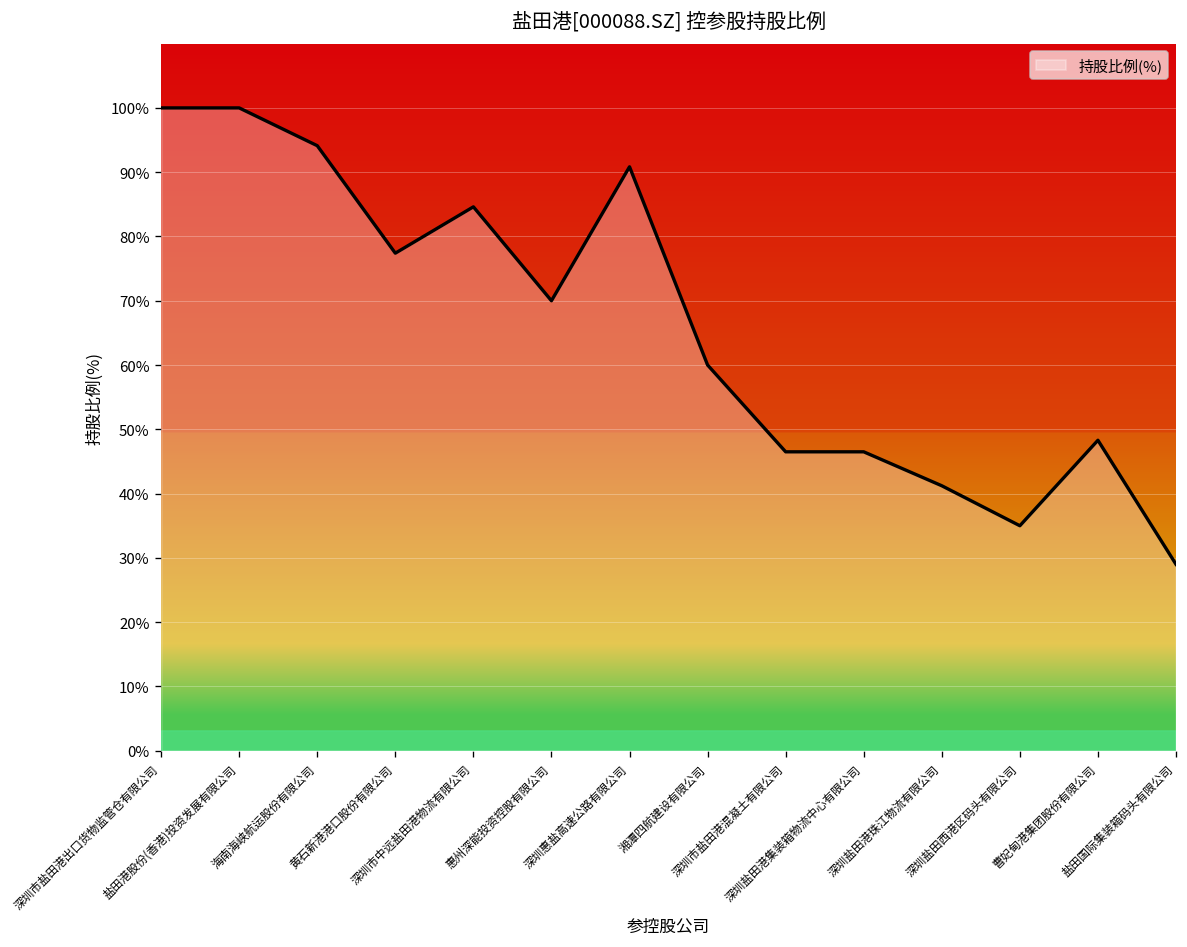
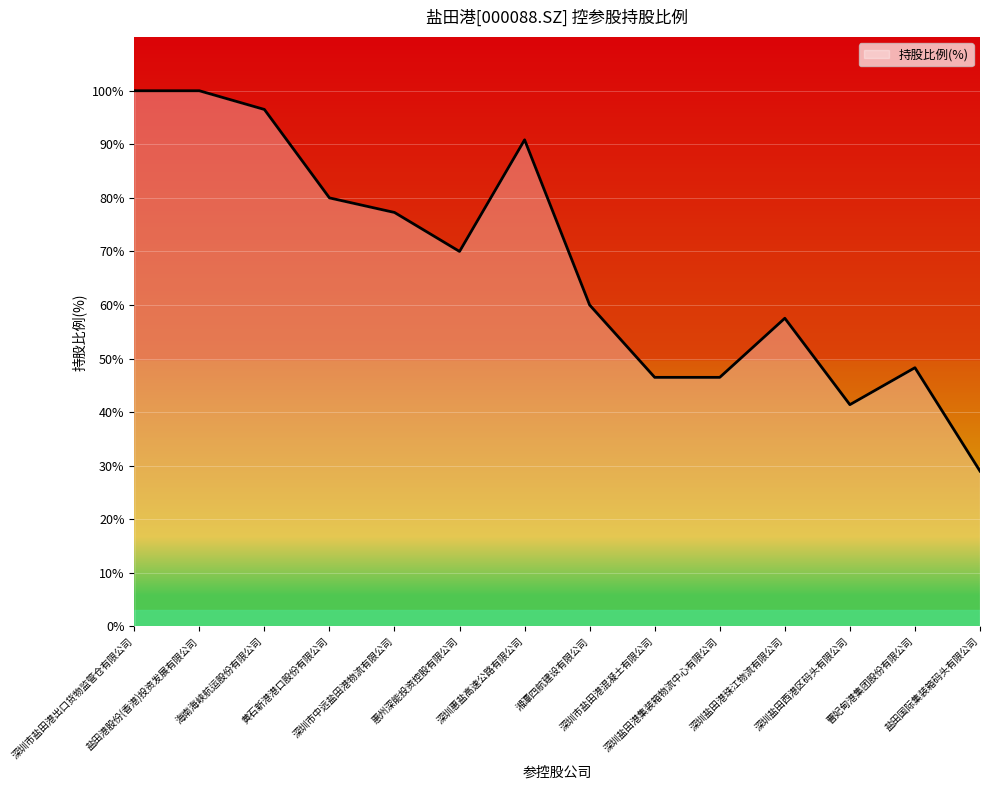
  {
    "深圳市盐田港出口货物监管仓有限公司": "100%",
    "盐田港股份(香港)投资发展有限公司": "100%",
-   "海南海峡航运股份有限公司": "94%",
-   "黄石新港港口股份有限公司": "77%",
-   "深圳市中远盐田港物流有限公司": "85%",
+   "海南海峡航运股份有限公司": "97%",
+   "黄石新港港口股份有限公司": "80%",
+   "深圳市中远盐田港物流有限公司": "77%",
    "惠州深能投资控股有限公司": "70%",
    "深圳惠盐高速公路有限公司": "91%",
    "湘潭四航建设有限公司": "60%",
    "深圳市盐田港混凝土有限公司": "47%",
    "深圳盐田港集装箱物流中心有限公司": "47%",
-   "深圳盐田港珠江物流有限公司": "41%",
-   "深圳盐田西港区码头有限公司": "35%",
+   "深圳盐田港珠江物流有限公司": "58%",
+   "深圳盐田西港区码头有限公司": "41%",
    "曹妃甸港集团股份有限公司": "48%",
    "盐田国际集装箱码头有限公司": "29%"
  }
